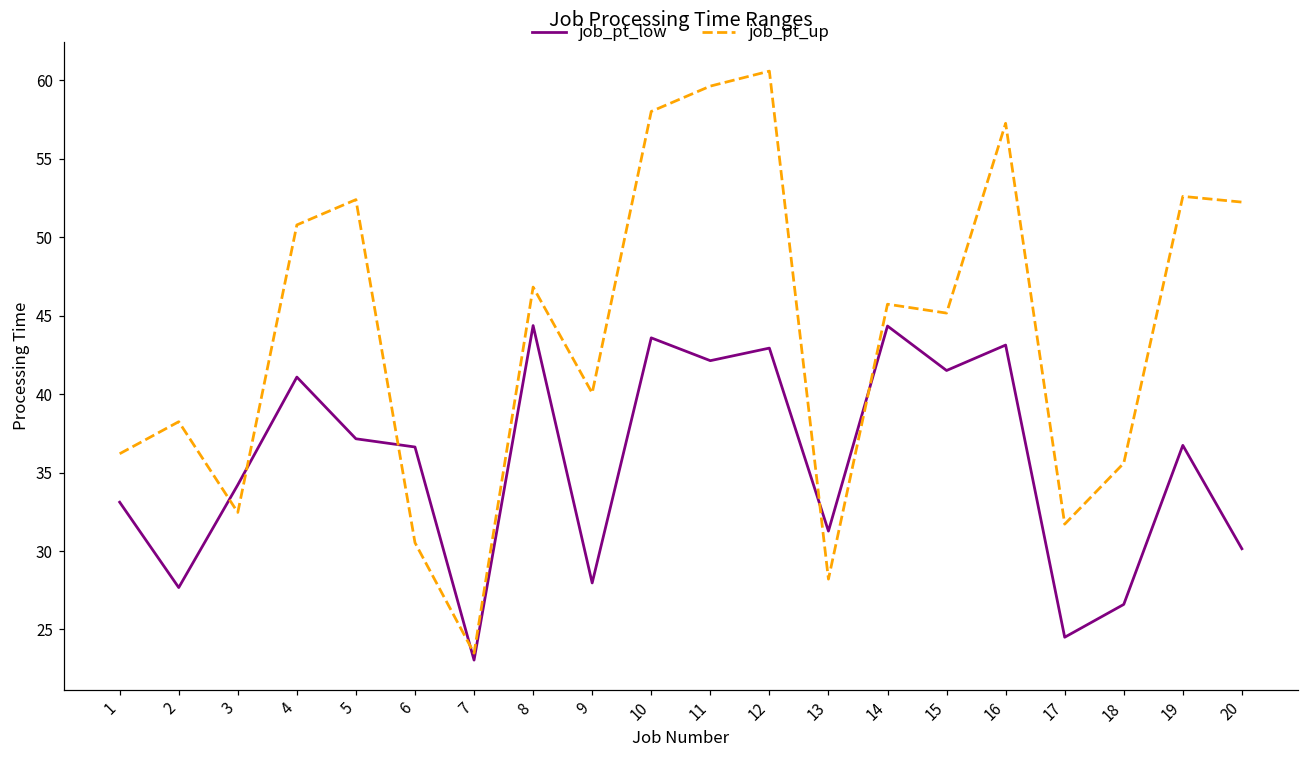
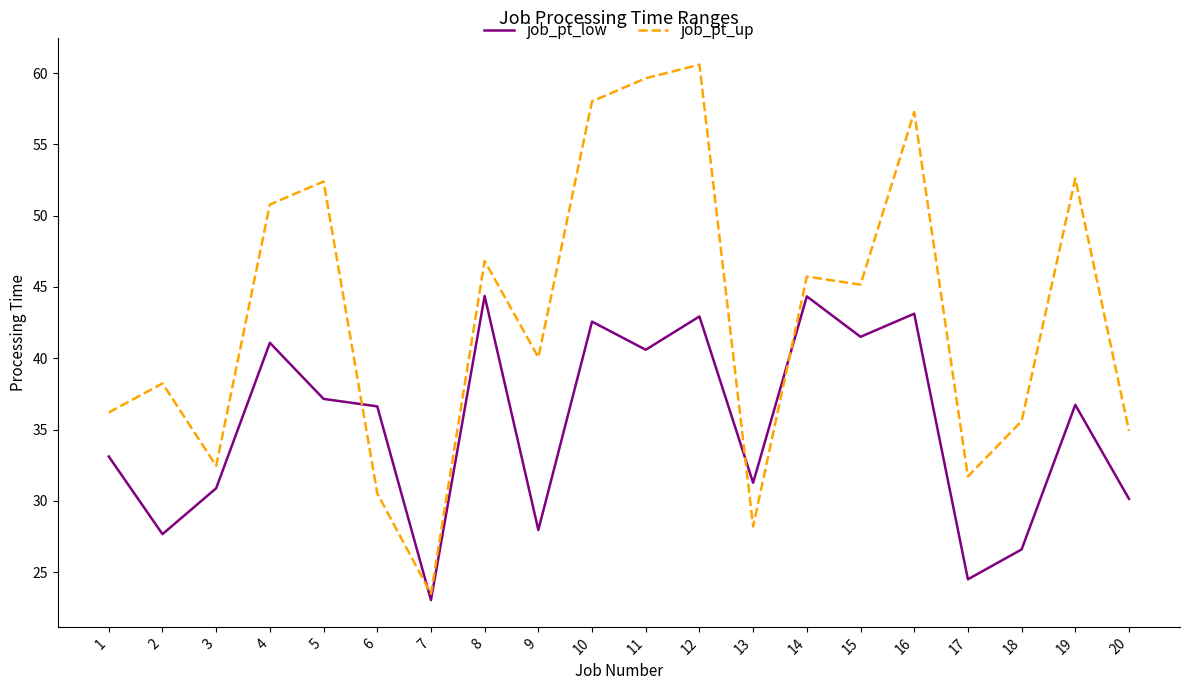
  {
    "job_pt_low": {
      "1": 33.1,
      "2": 27.7,
-     "3": 34.2,
+     "3": 30.9,
      "4": 41.1,
      "5": 37.2,
      "6": 36.6,
      "7": 23.0,
      "8": 44.4,
      "9": 28.0,
-     "10": 43.6,
-     "11": 42.1,
+     "10": 42.6,
+     "11": 40.6,
      "12": 42.9,
      "13": 31.3,
      "14": 44.3,
      "15": 41.5,
      "16": 43.1,
      "17": 24.5,
      "18": 26.6,
      "19": 36.7,
      "20": 30.1
    },
    "job_pt_up": {
      "1": 36.2,
      "2": 38.2,
      "3": 32.5,
      "4": 50.8,
      "5": 52.4,
      "6": 30.5,
      "7": 23.5,
      "8": 46.8,
      "9": 40.1,
      "10": 58.0,
      "11": 59.6,
      "12": 60.6,
      "13": 28.2,
      "14": 45.7,
      "15": 45.2,
      "16": 57.3,
      "17": 31.7,
      "18": 35.6,
      "19": 52.6,
-     "20": 52.2
+     "20": 34.9
    }
  }
